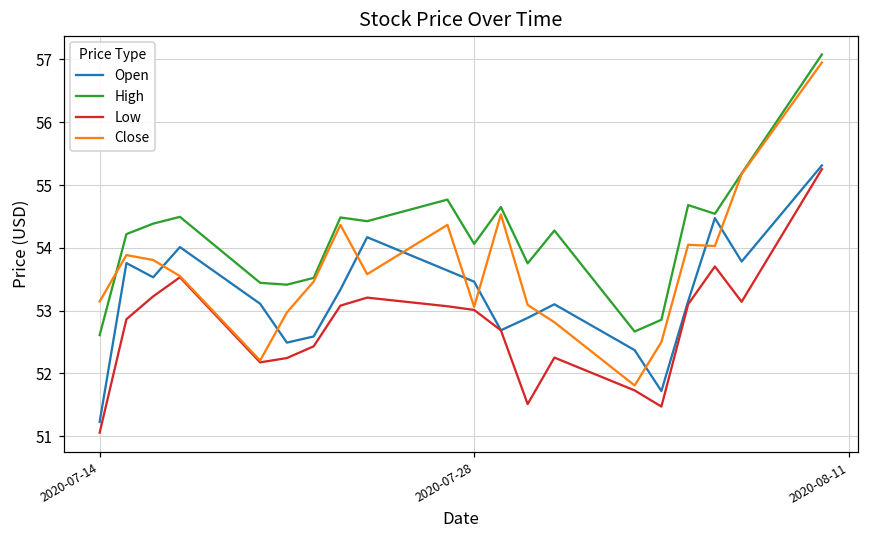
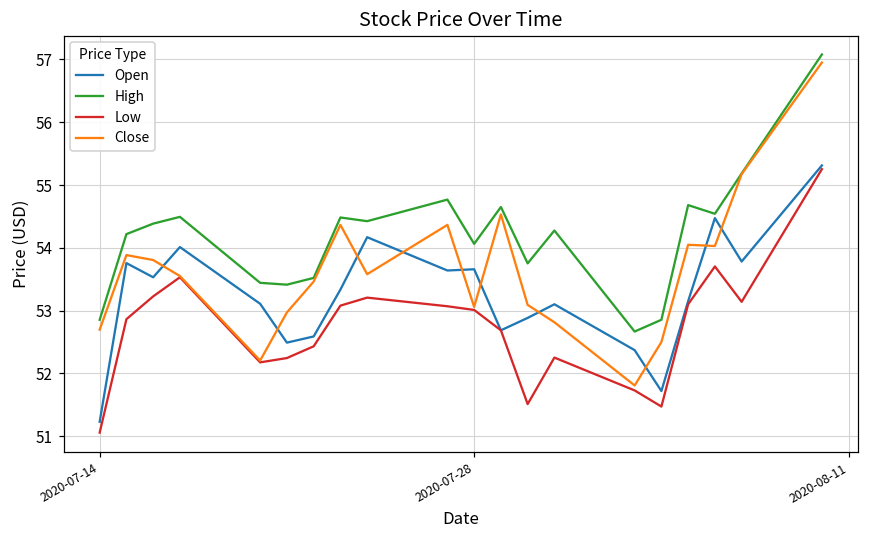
  {
    "Open": {
      "2020-07-14": 51.2,
-     "2020-07-28": 53.5
+     "2020-07-28": 53.7
    },
    "High": {
-     "2020-07-14": 52.6,
+     "2020-07-14": 52.9,
      "2020-07-28": 54.1
    },
    "Low": {
      "2020-07-14": 51.1,
      "2020-07-28": 53.0
    },
    "Close": {
-     "2020-07-14": 53.1,
+     "2020-07-14": 52.7,
      "2020-07-28": 53.1
    }
  }
